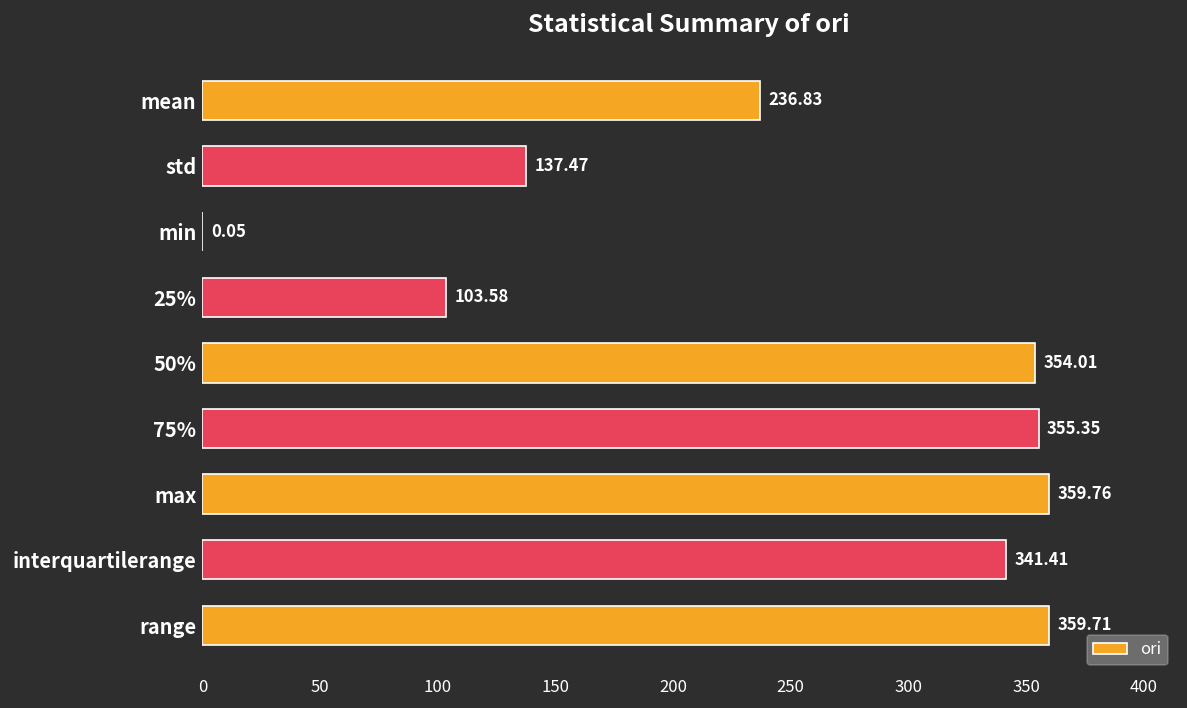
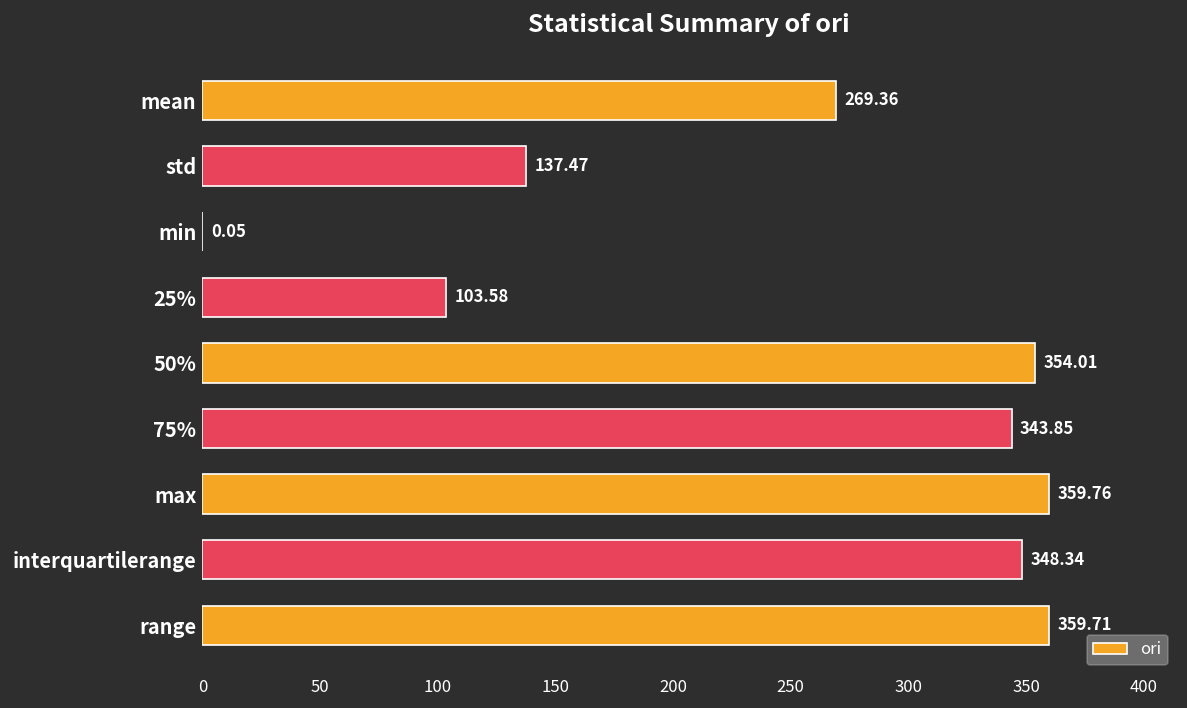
  {
-   "mean": 236.83,
+   "mean": 269.36,
    "std": 137.47,
    "min": 0.05,
    "25%": 103.58,
    "50%": 354.01,
-   "75%": 355.35,
+   "75%": 343.85,
    "max": 359.76,
-   "interquartilerange": 341.41,
+   "interquartilerange": 348.34,
    "range": 359.71
  }
